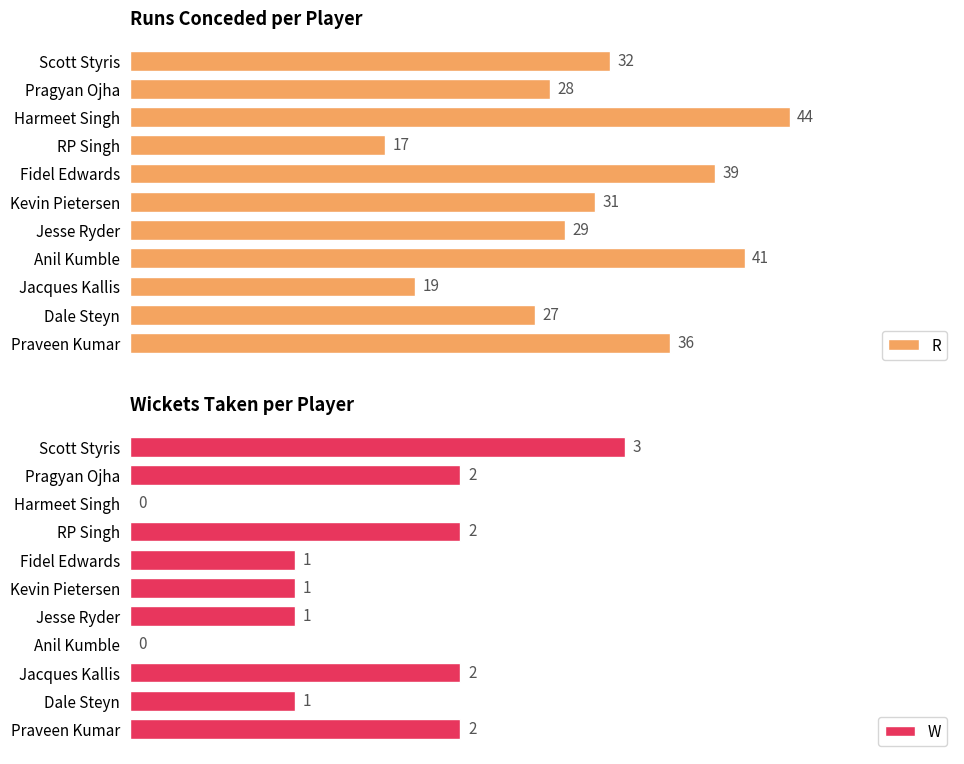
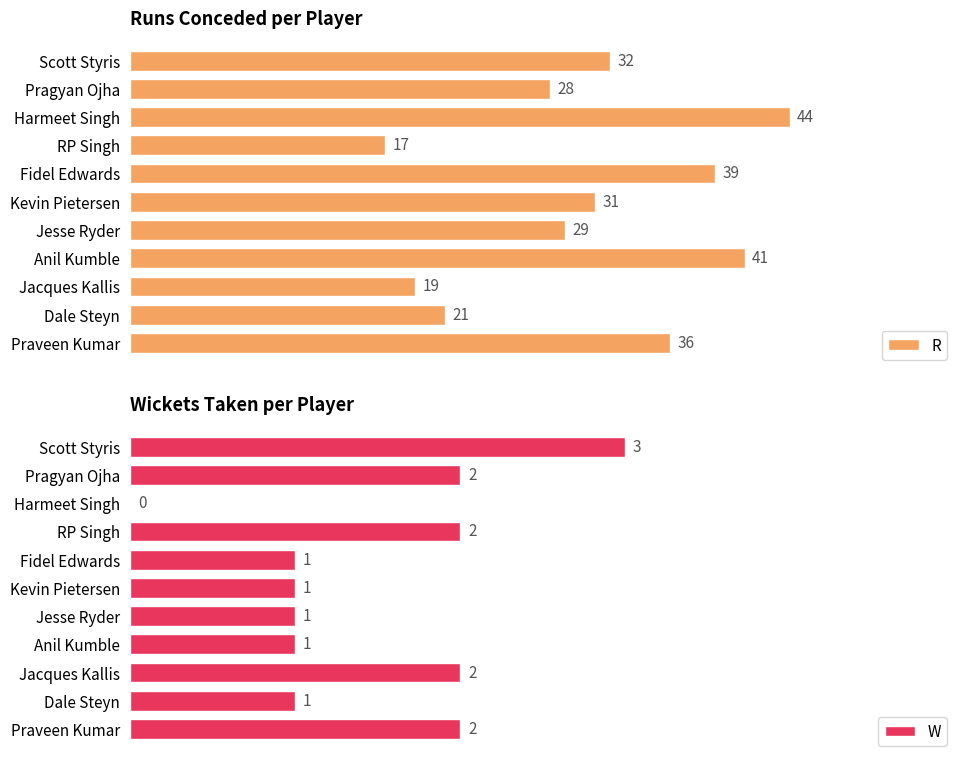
  {
    "Runs Conceded per Player": {
      "Scott Styris": 32,
      "Pragyan Ojha": 28,
      "Harmeet Singh": 44,
      "RP Singh": 17,
      "Fidel Edwards": 39,
      "Kevin Pietersen": 31,
      "Jesse Ryder": 29,
      "Anil Kumble": 41,
      "Jacques Kallis": 19,
-     "Dale Steyn": 27,
+     "Dale Steyn": 21,
      "Praveen Kumar": 36
    },
    "Wickets Taken per Player": {
      "Scott Styris": 3,
      "Pragyan Ojha": 2,
      "Harmeet Singh": 0,
      "RP Singh": 2,
      "Fidel Edwards": 1,
      "Kevin Pietersen": 1,
      "Jesse Ryder": 1,
-     "Anil Kumble": 0,
+     "Anil Kumble": 1,
      "Jacques Kallis": 2,
      "Dale Steyn": 1,
      "Praveen Kumar": 2
    }
  }
